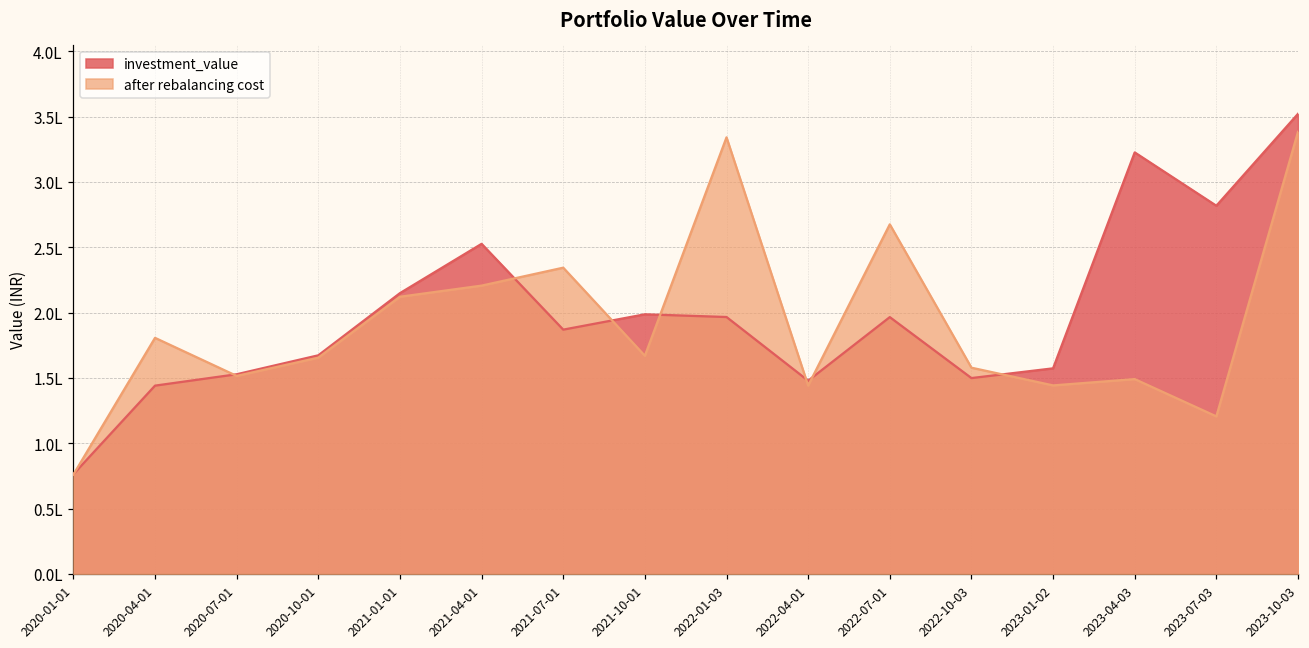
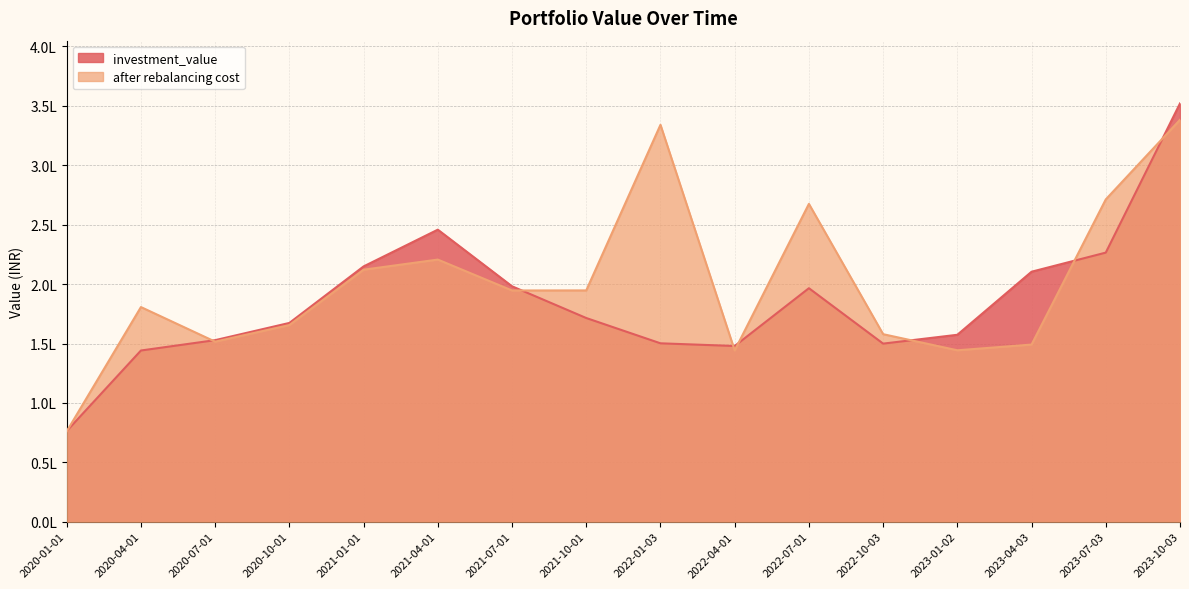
  {
    "investment_value": {
      "2020-04-01": "1.44L",
      "2021-01-01": "2.15L",
-     "2021-04-01": "2.53L",
-     "2021-07-01": "1.87L",
-     "2021-10-01": "1.99L",
-     "2022-01-03": "1.97L",
+     "2021-04-01": "2.46L",
+     "2021-07-01": "1.98L",
+     "2021-10-01": "1.71L",
+     "2022-01-03": "1.50L",
      "2022-04-01": "1.48L",
      "2022-07-01": "1.97L",
      "2022-10-03": "1.50L",
      "2023-01-02": "1.57L",
-     "2023-04-03": "3.23L",
-     "2023-07-03": "2.82L",
+     "2023-04-03": "2.10L",
+     "2023-07-03": "2.27L",
      "2023-10-03": "3.52L"
    },
    "after rebalancing cost": {
      "2020-04-01": "1.81L",
      "2021-01-01": "2.12L",
      "2021-04-01": "2.21L",
-     "2021-07-01": "2.34L",
-     "2021-10-01": "1.67L",
+     "2021-07-01": "1.95L",
+     "2021-10-01": "1.95L",
      "2022-01-03": "3.34L",
      "2022-04-01": "1.44L",
      "2022-07-01": "2.68L",
      "2022-10-03": "1.58L",
      "2023-01-02": "1.44L",
      "2023-04-03": "1.49L",
-     "2023-07-03": "1.21L",
+     "2023-07-03": "2.71L",
      "2023-10-03": "3.38L"
    }
  }
